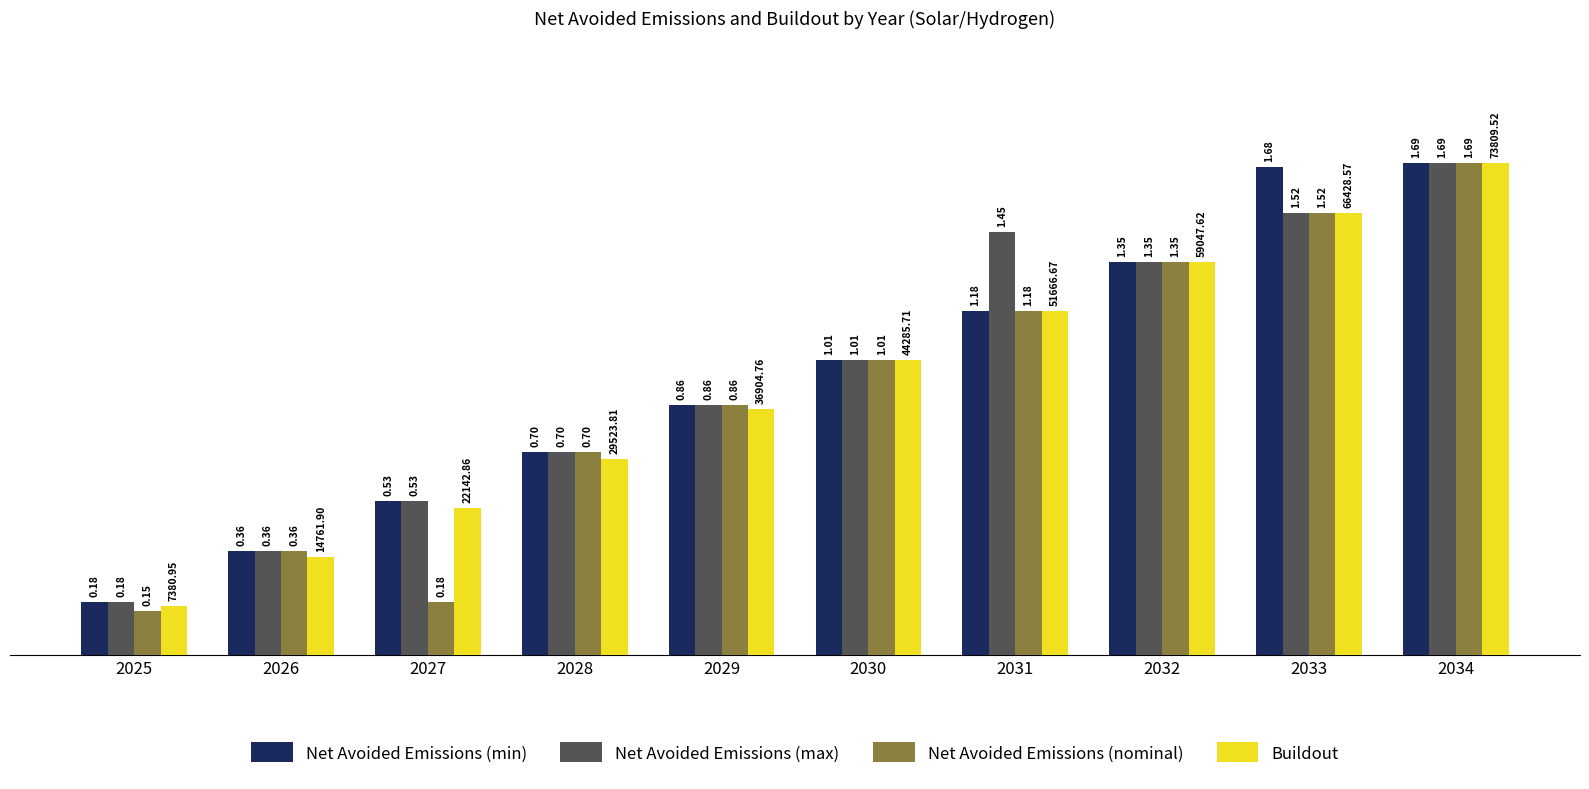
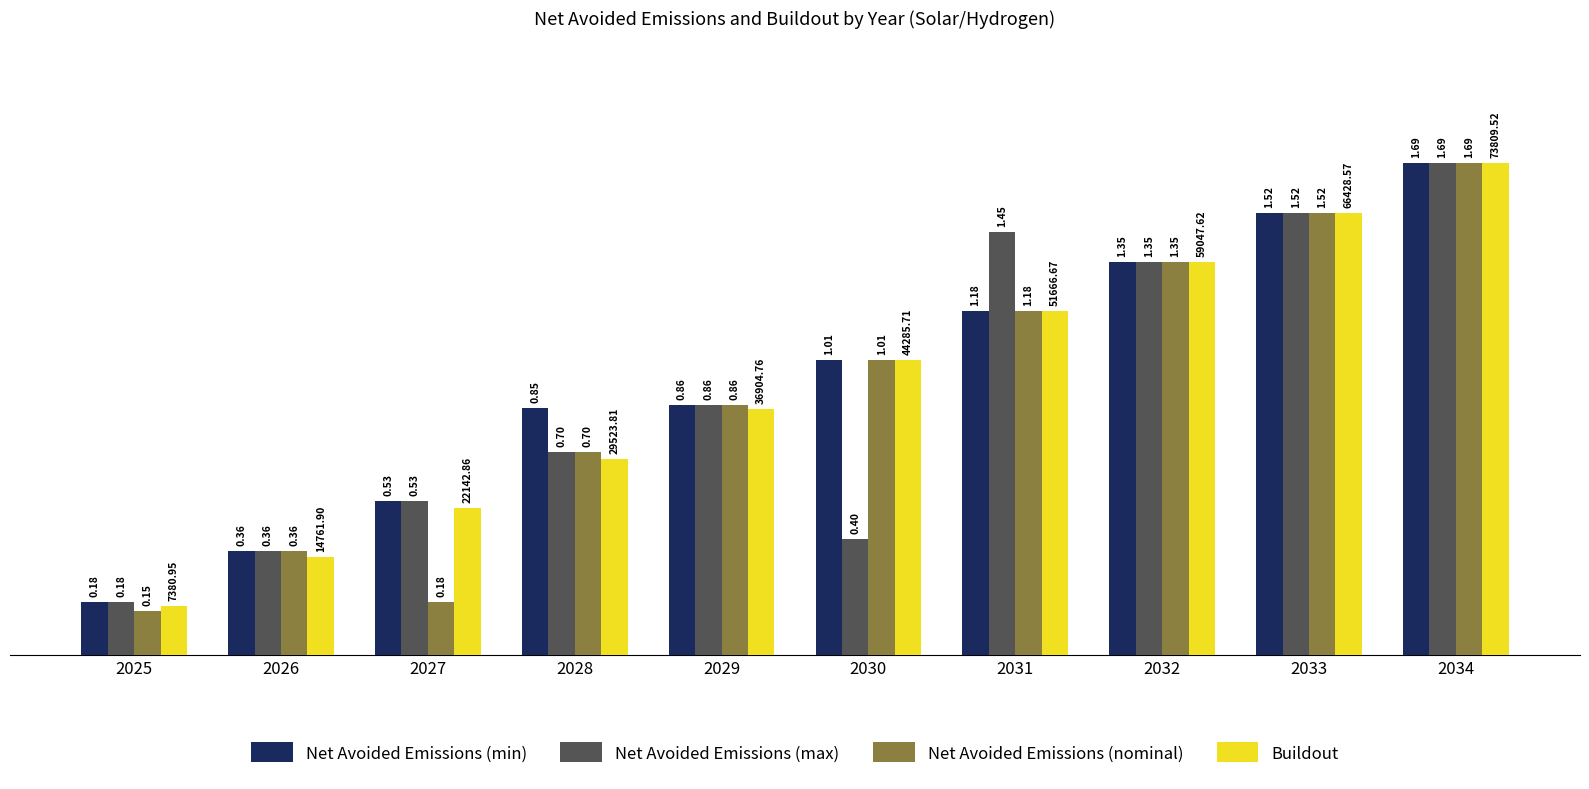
  {
    "Net Avoided Emissions (min)": {
      "2025": 0.18,
      "2026": 0.36,
      "2027": 0.53,
-     "2028": 0.70,
+     "2028": 0.85,
      "2029": 0.86,
      "2030": 1.01,
      "2031": 1.18,
      "2032": 1.35,
-     "2033": 1.68,
+     "2033": 1.52,
      "2034": 1.69
    },
    "Net Avoided Emissions (max)": {
      "2025": 0.18,
      "2026": 0.36,
      "2027": 0.53,
      "2028": 0.70,
      "2029": 0.86,
-     "2030": 1.01,
+     "2030": 0.40,
      "2031": 1.45,
      "2032": 1.35,
      "2033": 1.52,
      "2034": 1.69
    },
    "Net Avoided Emissions (nominal)": {
      "2025": 0.15,
      "2026": 0.36,
      "2027": 0.18,
      "2028": 0.70,
      "2029": 0.86,
      "2030": 1.01,
      "2031": 1.18,
      "2032": 1.35,
      "2033": 1.52,
      "2034": 1.69
    }
  }
